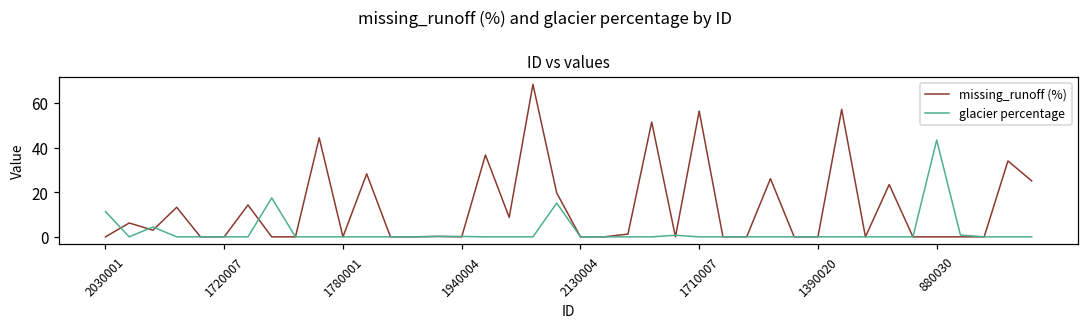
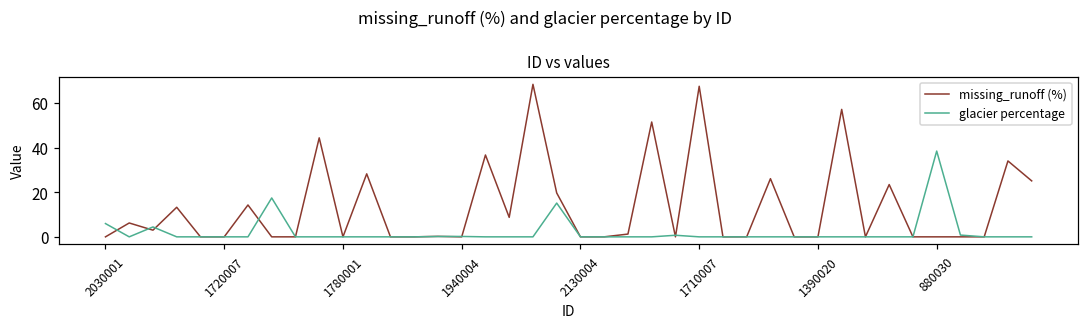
  {
    "missing_runoff (%)": {
      "2030001": 0,
-     "1710007": 56,
+     "1710007": 67,
      "880030": 0
    },
    "glacier percentage": {
-     "2030001": 11,
+     "2030001": 6,
      "1710007": 0,
-     "880030": 43
+     "880030": 38
    }
  }
